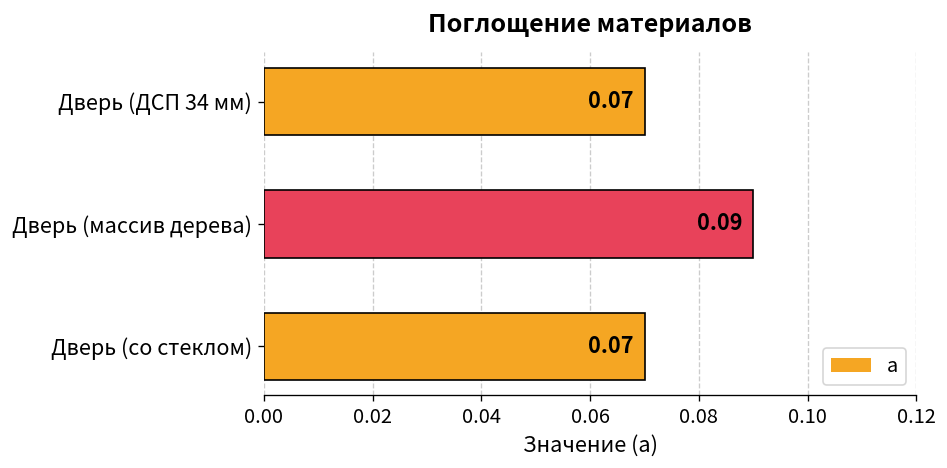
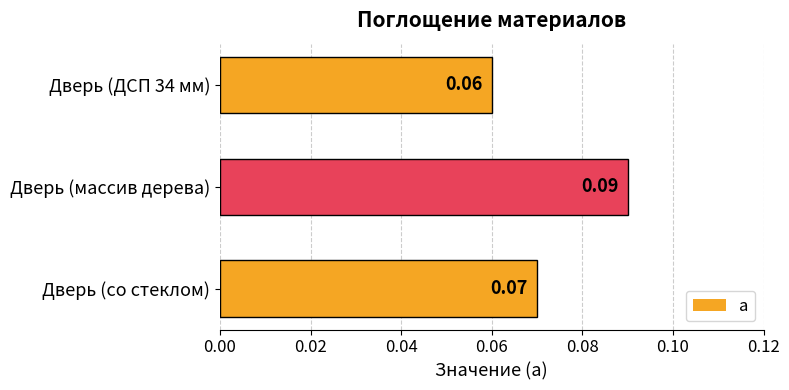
  {
-   "Дверь (ДСП 34 мм)": 0.07,
+   "Дверь (ДСП 34 мм)": 0.06,
    "Дверь (массив дерева)": 0.09,
    "Дверь (со стеклом)": 0.07
  }
